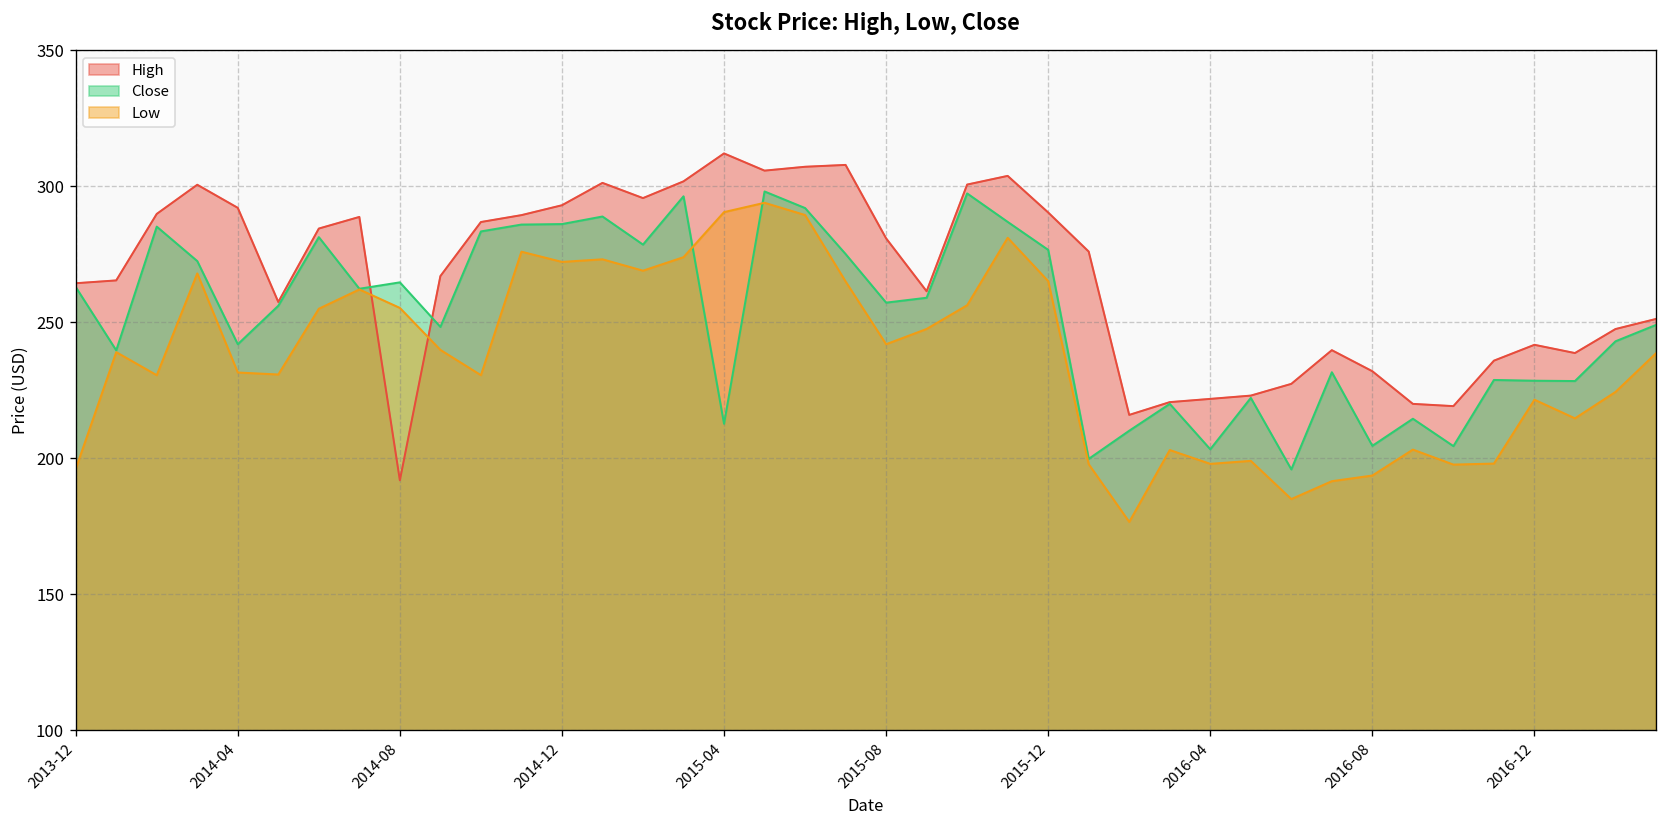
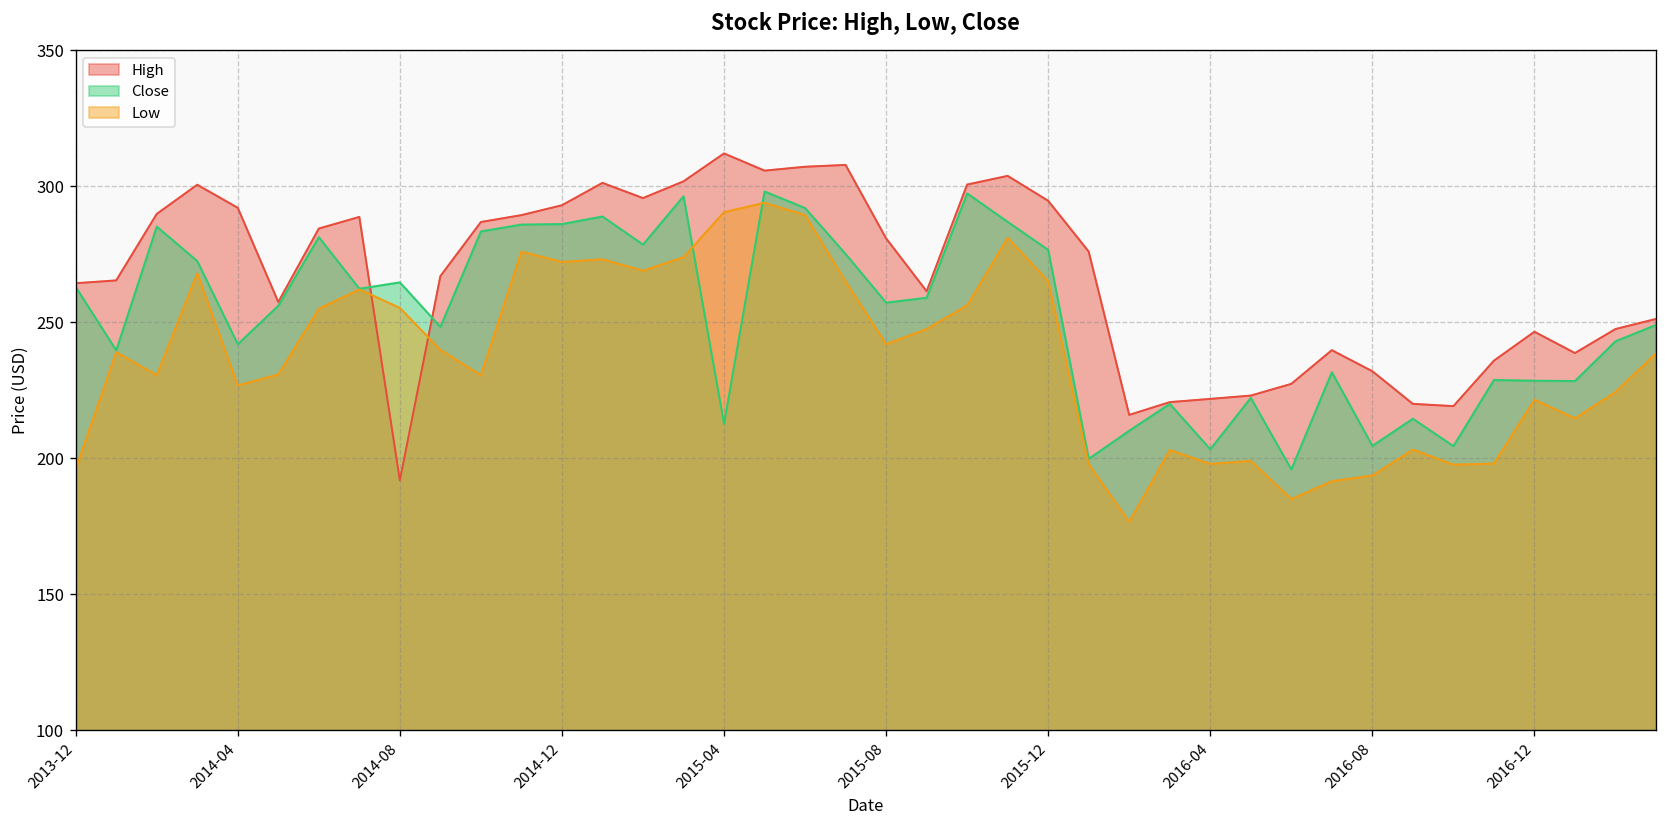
  {
    "High": {
      "2013-12": 264,
      "2014-04": 292,
      "2014-08": 192,
      "2014-12": 293,
      "2015-04": 312,
      "2015-08": 281,
-     "2015-12": 290,
+     "2015-12": 295,
      "2016-04": 222,
      "2016-08": 232,
-     "2016-12": 242
+     "2016-12": 246
    },
    "Close": {
      "2013-12": 263,
      "2014-04": 242,
      "2014-08": 265,
      "2014-12": 286,
      "2015-04": 213,
      "2015-08": 257,
      "2015-12": 277,
      "2016-04": 203,
      "2016-08": 205,
      "2016-12": 229
    },
    "Low": {
      "2013-12": 196,
-     "2014-04": 232,
+     "2014-04": 227,
      "2014-08": 255,
      "2014-12": 272,
      "2015-04": 290,
      "2015-08": 242,
      "2015-12": 265,
      "2016-04": 198,
      "2016-08": 194,
      "2016-12": 222
    }
  }
